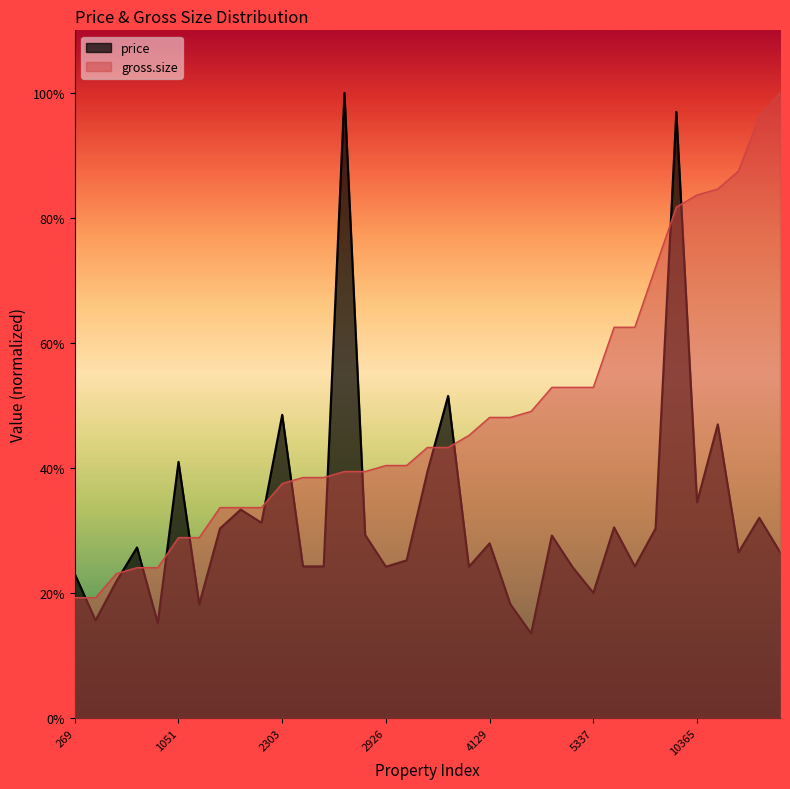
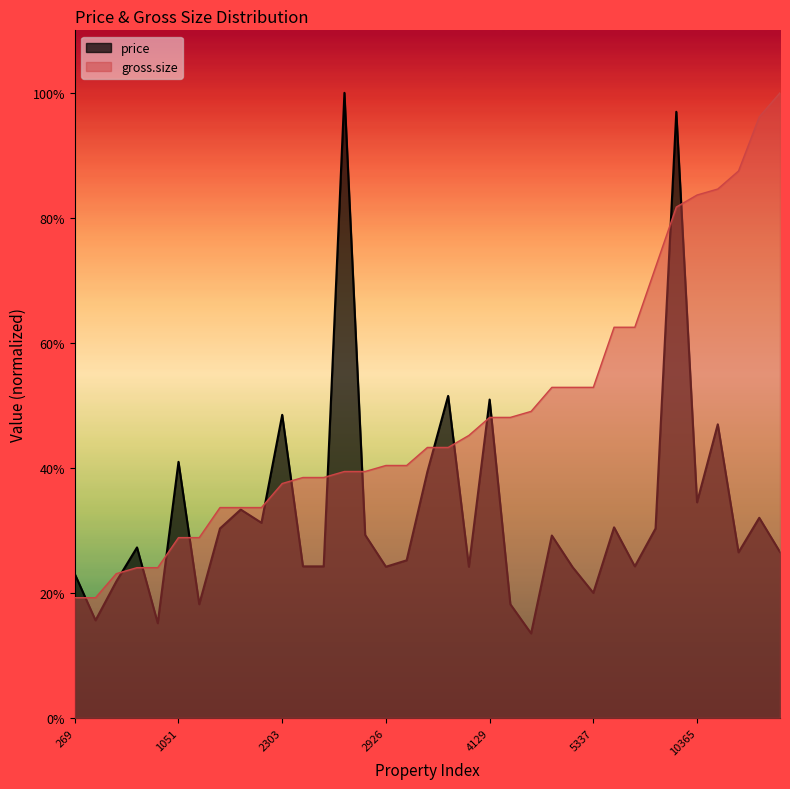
  {
    "price": {
      "269": "23%",
      "1051": "41%",
      "2303": "48%",
      "2926": "24%",
-     "4129": "28%",
+     "4129": "51%",
      "5337": "20%",
      "10365": "34%"
    },
    "gross.size": {
      "269": "19%",
      "1051": "29%",
      "2303": "38%",
      "2926": "40%",
      "4129": "48%",
      "5337": "53%",
      "10365": "84%"
    }
  }
